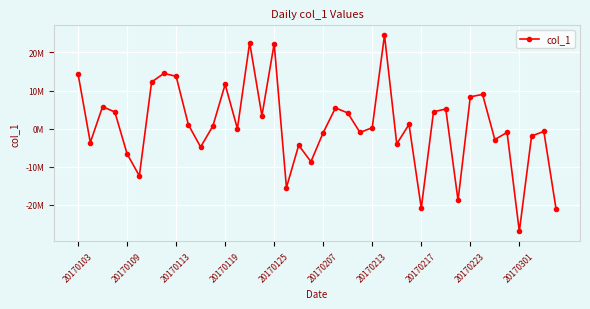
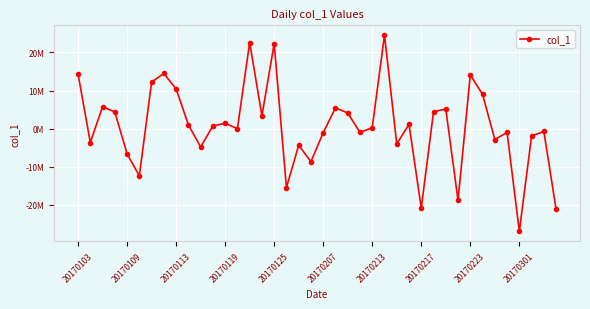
  {
    "20170103": 14000000,
    "20170109": -7000000,
-   "20170113": 14000000,
-   "20170119": 12000000,
+   "20170113": 10000000,
+   "20170119": 1000000,
    "20170125": 22000000,
    "20170207": -1000000,
    "20170213": 0,
    "20170217": -21000000,
-   "20170223": 8000000,
+   "20170223": 14000000,
    "20170301": -27000000
  }
